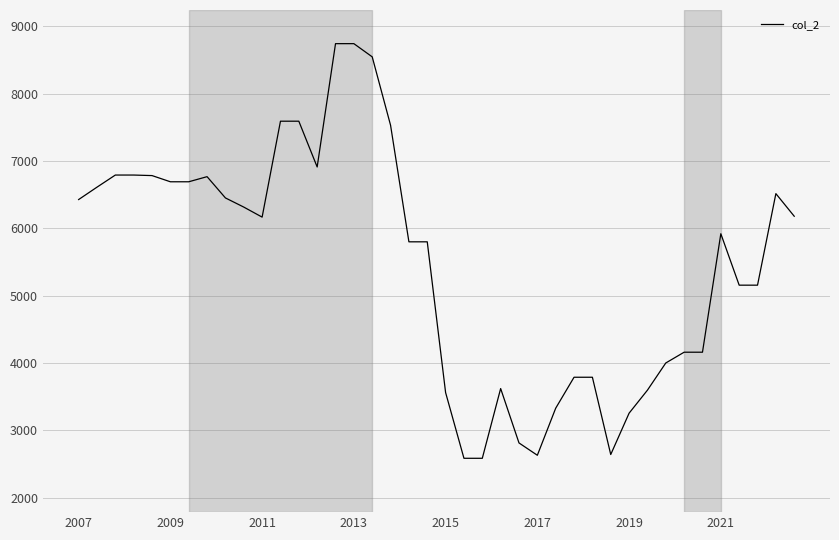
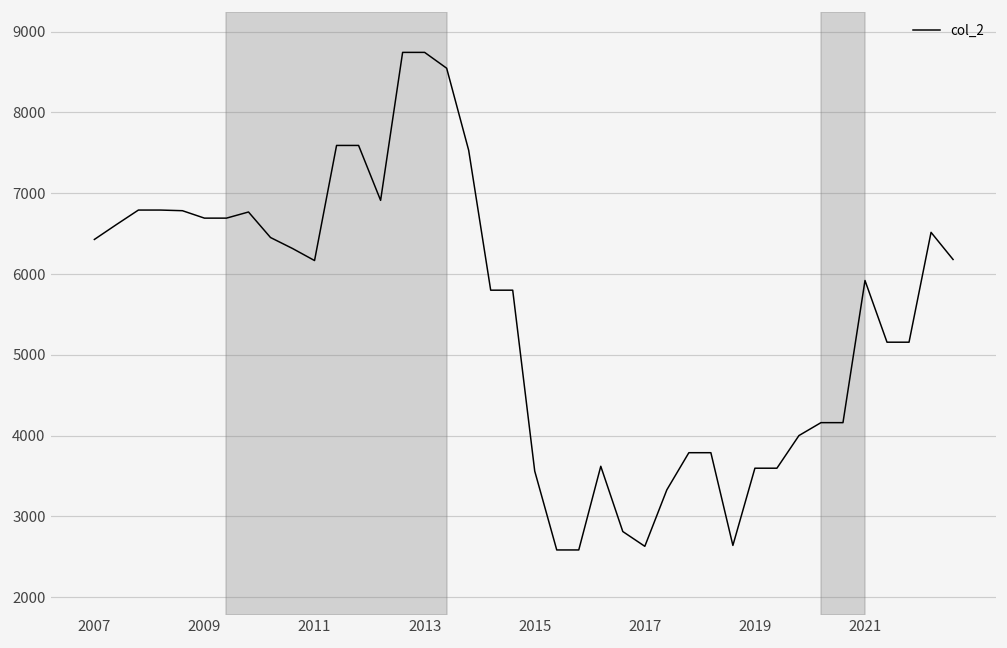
  {
    "2007": 6400,
    "2009": 6700,
    "2011": 6200,
    "2013": 8700,
    "2015": 3600,
    "2017": 2600,
-   "2019": 3300,
+   "2019": 3600,
    "2021": 5900
  }
